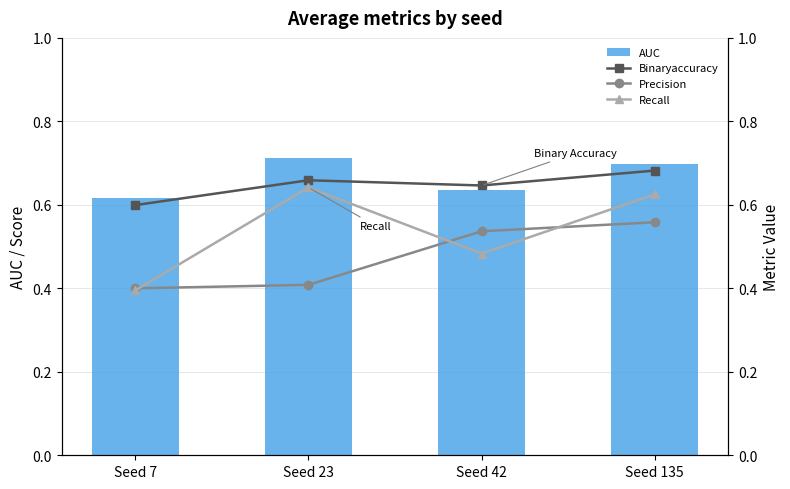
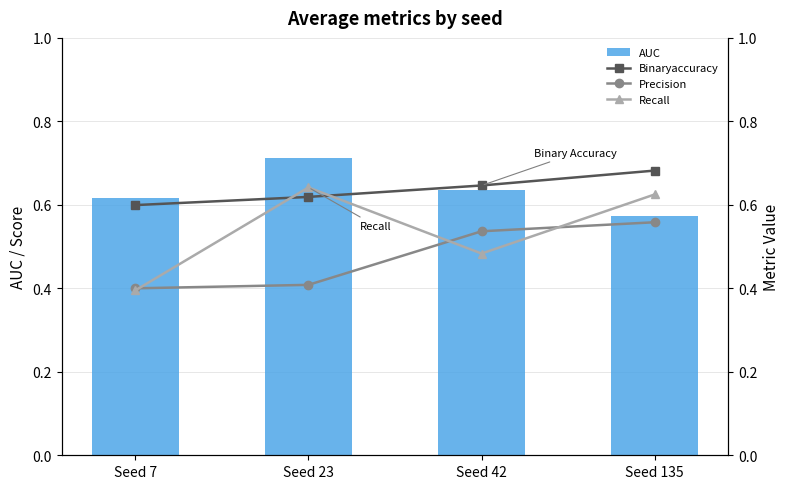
  {
    "AUC": {
      "Seed 7": 0.62,
      "Seed 23": 0.71,
      "Seed 42": 0.64,
-     "Seed 135": 0.70
+     "Seed 135": 0.57
    },
    "Binaryaccuracy": {
      "Seed 7": 0.60,
-     "Seed 23": 0.66,
+     "Seed 23": 0.62,
      "Seed 42": 0.65,
      "Seed 135": 0.68
    }
  }
